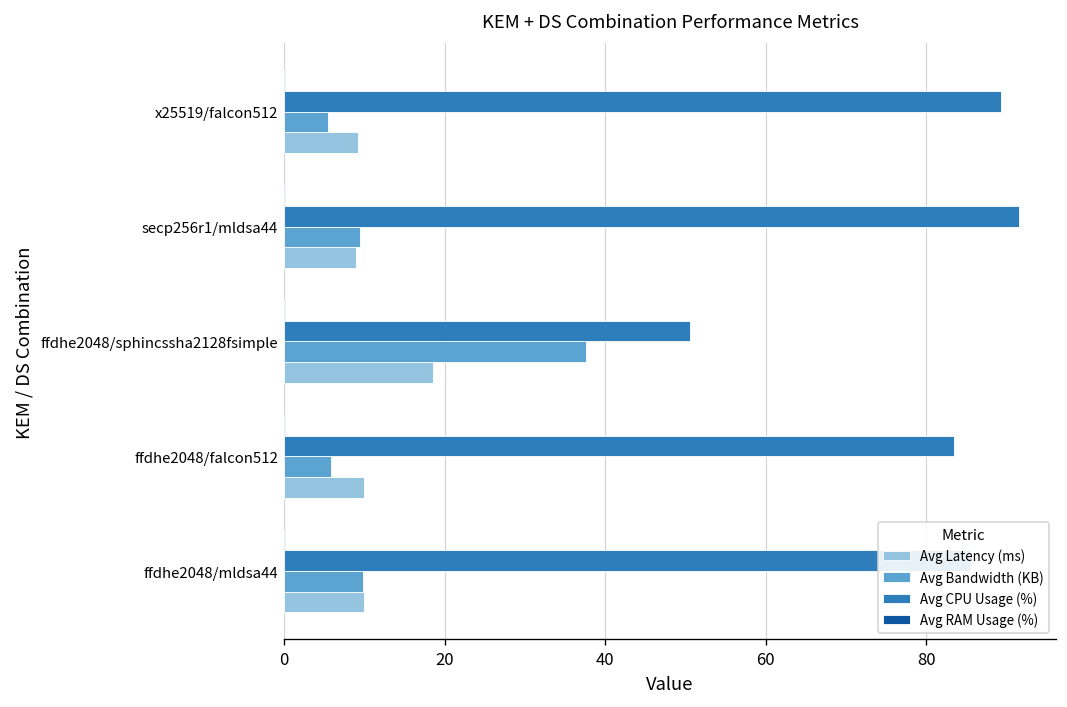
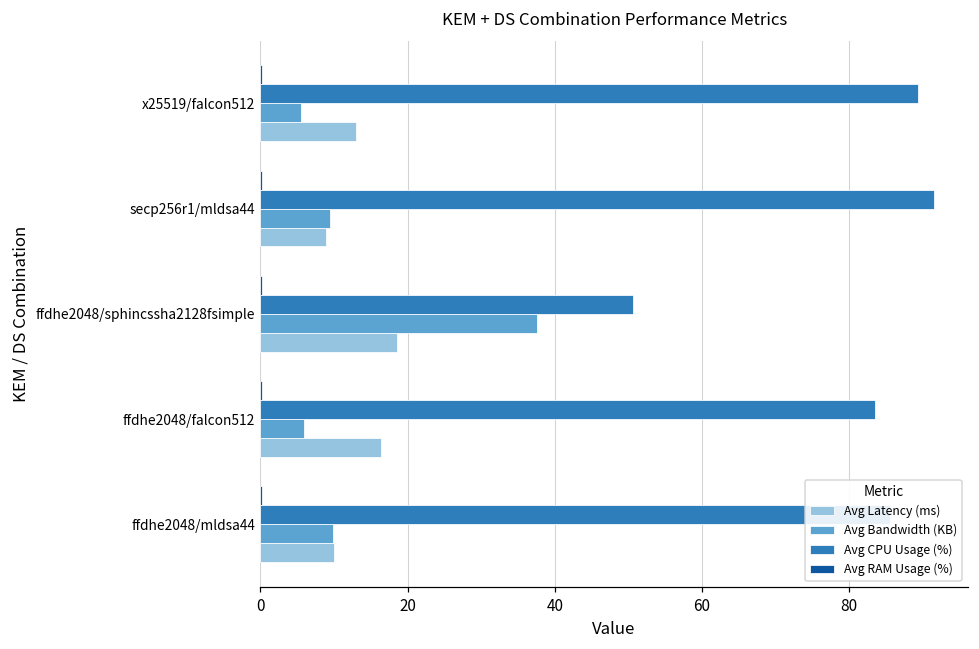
  {
    "Avg Latency (ms)": {
-     "x25519/falcon512": 9,
+     "x25519/falcon512": 13,
      "secp256r1/mldsa44": 9,
      "ffdhe2048/sphincssha2128fsimple": 19,
-     "ffdhe2048/falcon512": 10,
+     "ffdhe2048/falcon512": 16,
      "ffdhe2048/mldsa44": 10
    },
    "Avg Bandwidth (KB)": {
      "x25519/falcon512": 5,
      "secp256r1/mldsa44": 9,
      "ffdhe2048/sphincssha2128fsimple": 38,
      "ffdhe2048/falcon512": 6,
      "ffdhe2048/mldsa44": 10
    }
  }
